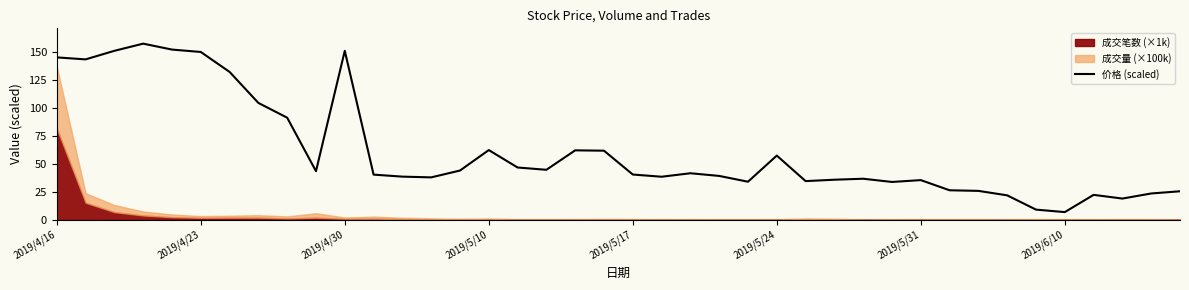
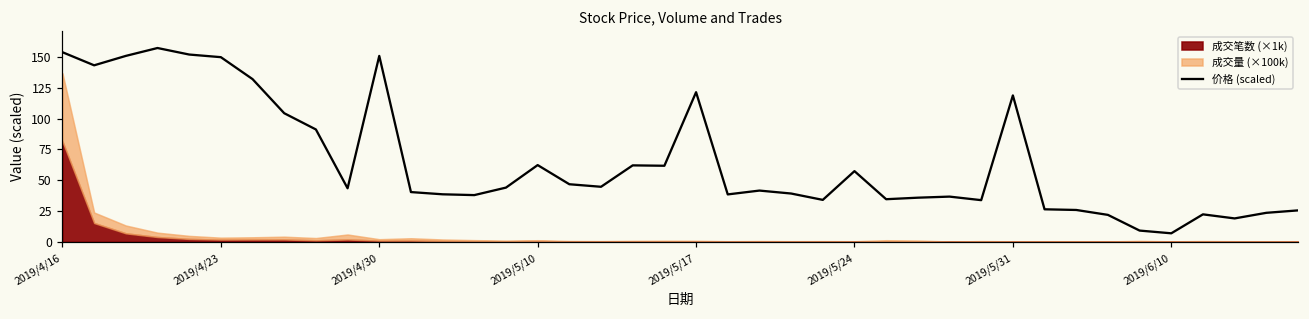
  {
    "价格 (scaled)": {
-     "2019/4/16": 145,
+     "2019/4/16": 154,
      "2019/4/23": 150,
      "2019/4/30": 151,
      "2019/5/10": 62,
-     "2019/5/17": 40,
+     "2019/5/17": 121,
      "2019/5/24": 57,
-     "2019/5/31": 35,
+     "2019/5/31": 119,
      "2019/6/10": 7
    },
    "成交笔数 (×1k)": {
      "2019/4/16": 81
    },
    "成交量 (×100k)": {
      "2019/4/16": 55
    }
  }
